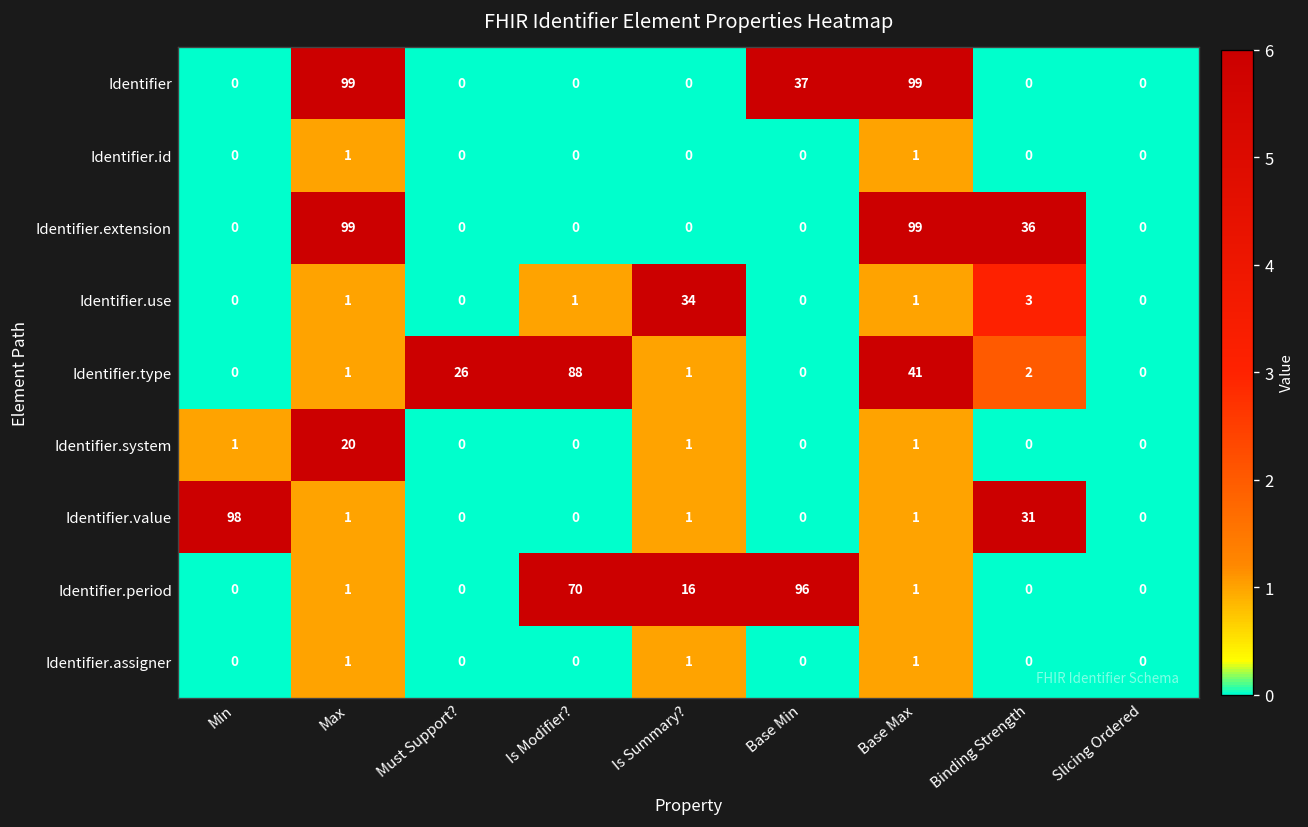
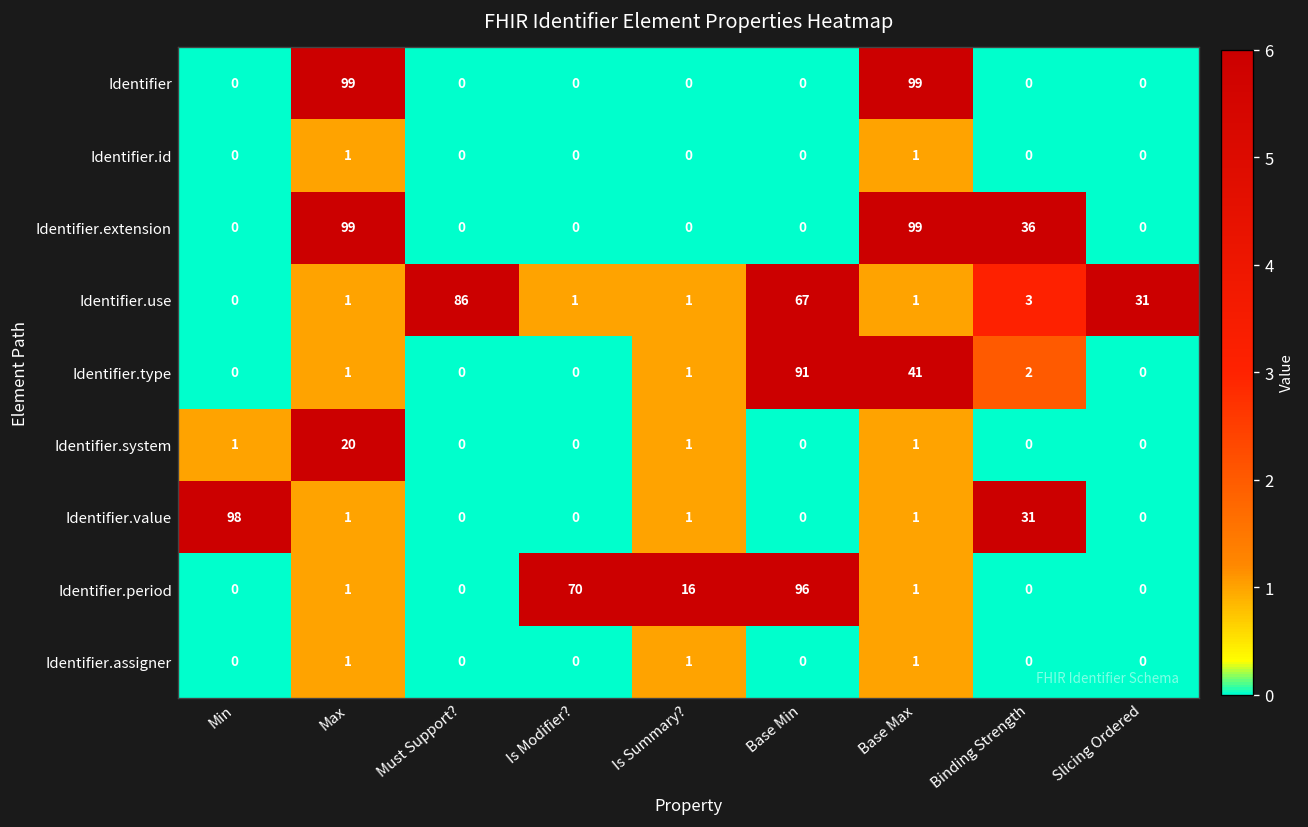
  {
    "Identifier": {
      "Min": 0,
      "Max": 99,
      "Must Support?": 0,
      "Is Modifier?": 0,
      "Is Summary?": 0,
-     "Base Min": 37,
+     "Base Min": 0,
      "Base Max": 99,
      "Binding Strength": 0,
      "Slicing Ordered": 0
    },
    "Identifier.id": {
      "Min": 0,
      "Max": 1,
      "Must Support?": 0,
      "Is Modifier?": 0,
      "Is Summary?": 0,
      "Base Min": 0,
      "Base Max": 1,
      "Binding Strength": 0,
      "Slicing Ordered": 0
    },
    "Identifier.extension": {
      "Min": 0,
      "Max": 99,
      "Must Support?": 0,
      "Is Modifier?": 0,
      "Is Summary?": 0,
      "Base Min": 0,
      "Base Max": 99,
      "Binding Strength": 36,
      "Slicing Ordered": 0
    },
    "Identifier.use": {
      "Min": 0,
      "Max": 1,
-     "Must Support?": 0,
+     "Must Support?": 86,
      "Is Modifier?": 1,
-     "Is Summary?": 34,
-     "Base Min": 0,
+     "Is Summary?": 1,
+     "Base Min": 67,
      "Base Max": 1,
      "Binding Strength": 3,
-     "Slicing Ordered": 0
+     "Slicing Ordered": 31
    },
    "Identifier.type": {
      "Min": 0,
      "Max": 1,
-     "Must Support?": 26,
-     "Is Modifier?": 88,
+     "Must Support?": 0,
+     "Is Modifier?": 0,
      "Is Summary?": 1,
-     "Base Min": 0,
+     "Base Min": 91,
      "Base Max": 41,
      "Binding Strength": 2,
      "Slicing Ordered": 0
    },
    "Identifier.system": {
      "Min": 1,
      "Max": 20,
      "Must Support?": 0,
      "Is Modifier?": 0,
      "Is Summary?": 1,
      "Base Min": 0,
      "Base Max": 1,
      "Binding Strength": 0,
      "Slicing Ordered": 0
    },
    "Identifier.value": {
      "Min": 98,
      "Max": 1,
      "Must Support?": 0,
      "Is Modifier?": 0,
      "Is Summary?": 1,
      "Base Min": 0,
      "Base Max": 1,
      "Binding Strength": 31,
      "Slicing Ordered": 0
    },
    "Identifier.period": {
      "Min": 0,
      "Max": 1,
      "Must Support?": 0,
      "Is Modifier?": 70,
      "Is Summary?": 16,
      "Base Min": 96,
      "Base Max": 1,
      "Binding Strength": 0,
      "Slicing Ordered": 0
    },
    "Identifier.assigner": {
      "Min": 0,
      "Max": 1,
      "Must Support?": 0,
      "Is Modifier?": 0,
      "Is Summary?": 1,
      "Base Min": 0,
      "Base Max": 1,
      "Binding Strength": 0
    }
  }
